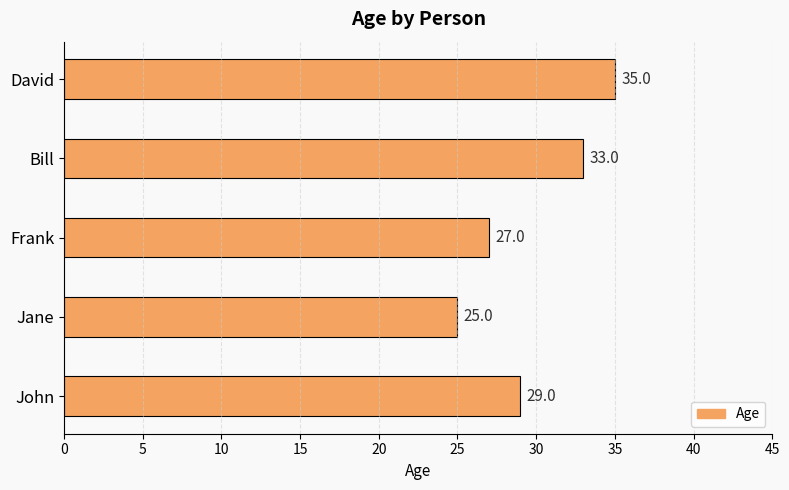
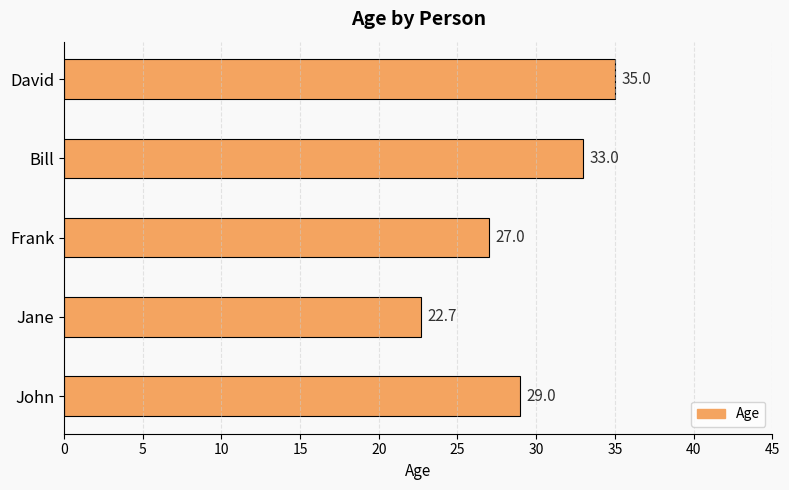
  {
    "David": 35.0,
    "Bill": 33.0,
    "Frank": 27.0,
-   "Jane": 25.0,
+   "Jane": 22.7,
    "John": 29.0
  }
